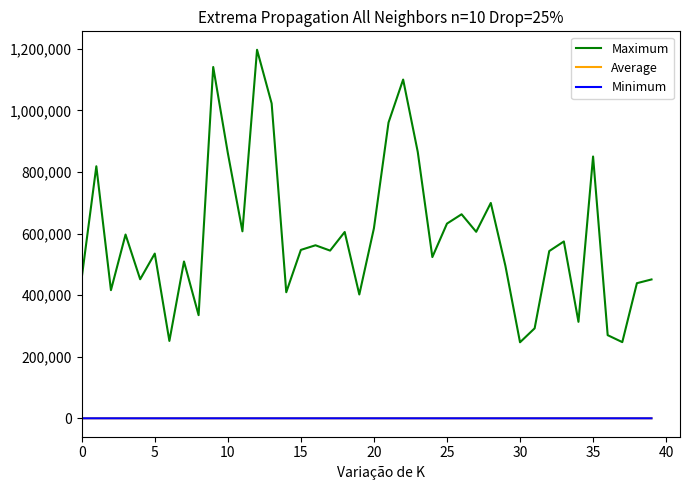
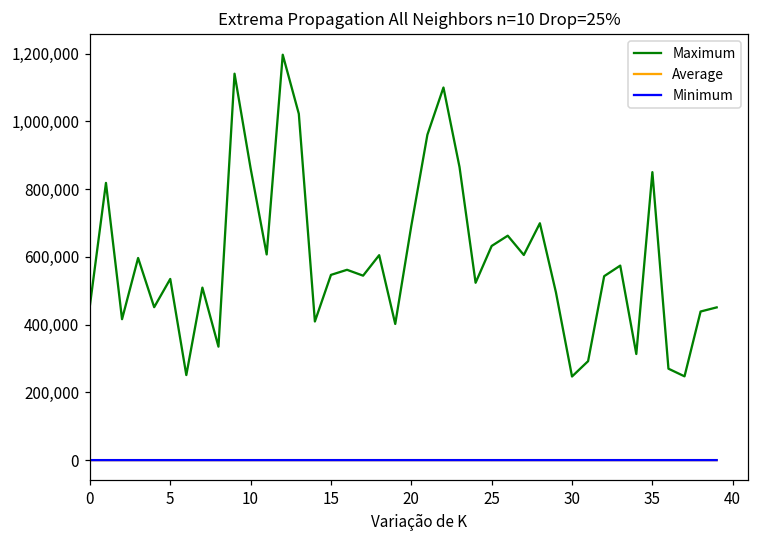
  {
    "Maximum": {
      "0": "460,000",
      "5": "540,000",
      "10": "860,000",
      "15": "550,000",
-     "20": "620,000",
+     "20": "690,000",
      "25": "630,000",
      "30": "250,000",
      "35": "850,000"
    },
    "Minimum": {
      "0": "0",
      "5": "0",
      "10": "0",
      "15": "0",
      "20": "0",
      "25": "0",
      "30": "0",
      "35": "0"
    }
  }
